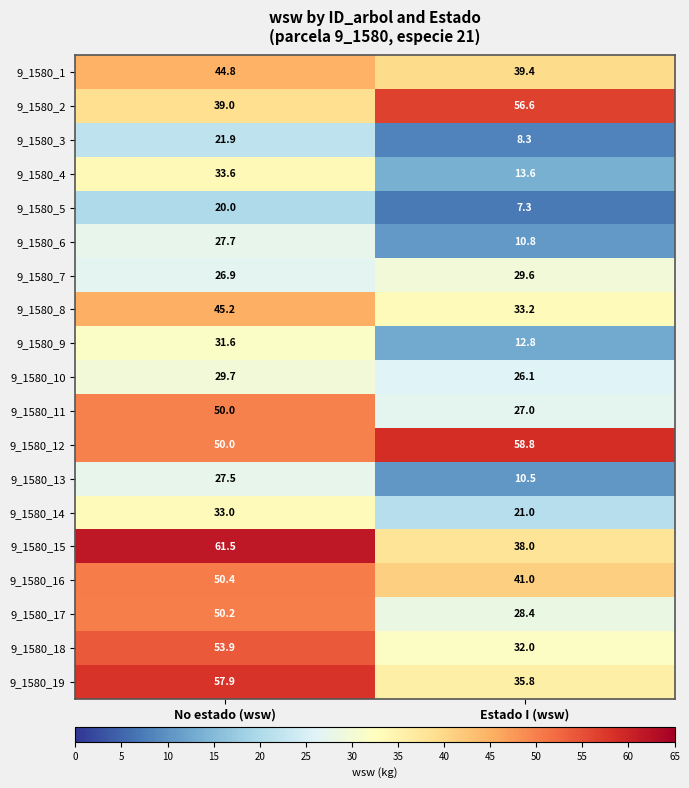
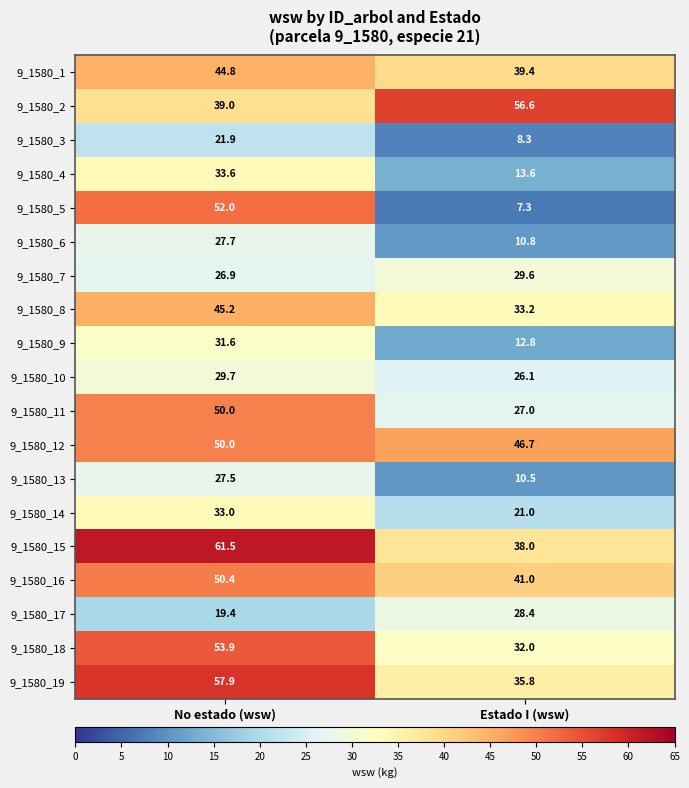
  {
    "9_1580_1": {
      "No estado (wsw)": 44.8,
      "Estado I (wsw)": 39.4
    },
    "9_1580_2": {
      "No estado (wsw)": 39.0,
      "Estado I (wsw)": 56.6
    },
    "9_1580_3": {
      "No estado (wsw)": 21.9,
      "Estado I (wsw)": 8.3
    },
    "9_1580_4": {
      "No estado (wsw)": 33.6,
      "Estado I (wsw)": 13.6
    },
    "9_1580_5": {
-     "No estado (wsw)": 20.0,
+     "No estado (wsw)": 52.0,
      "Estado I (wsw)": 7.3
    },
    "9_1580_6": {
      "No estado (wsw)": 27.7,
      "Estado I (wsw)": 10.8
    },
    "9_1580_7": {
      "No estado (wsw)": 26.9,
      "Estado I (wsw)": 29.6
    },
    "9_1580_8": {
      "No estado (wsw)": 45.2,
      "Estado I (wsw)": 33.2
    },
    "9_1580_9": {
      "No estado (wsw)": 31.6,
      "Estado I (wsw)": 12.8
    },
    "9_1580_10": {
      "No estado (wsw)": 29.7,
      "Estado I (wsw)": 26.1
    },
    "9_1580_11": {
      "No estado (wsw)": 50.0,
      "Estado I (wsw)": 27.0
    },
    "9_1580_12": {
      "No estado (wsw)": 50.0,
-     "Estado I (wsw)": 58.8
+     "Estado I (wsw)": 46.7
    },
    "9_1580_13": {
      "No estado (wsw)": 27.5,
      "Estado I (wsw)": 10.5
    },
    "9_1580_14": {
      "No estado (wsw)": 33.0,
      "Estado I (wsw)": 21.0
    },
    "9_1580_15": {
      "No estado (wsw)": 61.5,
      "Estado I (wsw)": 38.0
    },
    "9_1580_16": {
      "No estado (wsw)": 50.4,
      "Estado I (wsw)": 41.0
    },
    "9_1580_17": {
-     "No estado (wsw)": 50.2,
+     "No estado (wsw)": 19.4,
      "Estado I (wsw)": 28.4
    },
    "9_1580_18": {
      "No estado (wsw)": 53.9,
      "Estado I (wsw)": 32.0
    },
    "9_1580_19": {
      "No estado (wsw)": 57.9,
      "Estado I (wsw)": 35.8
    }
  }
